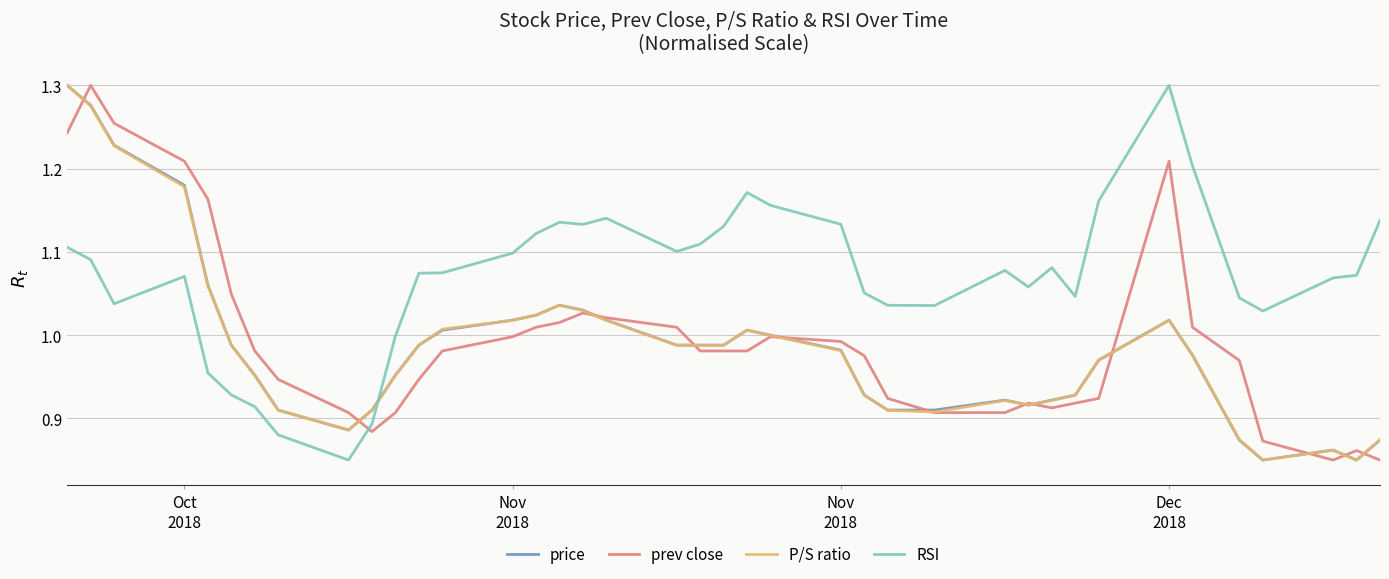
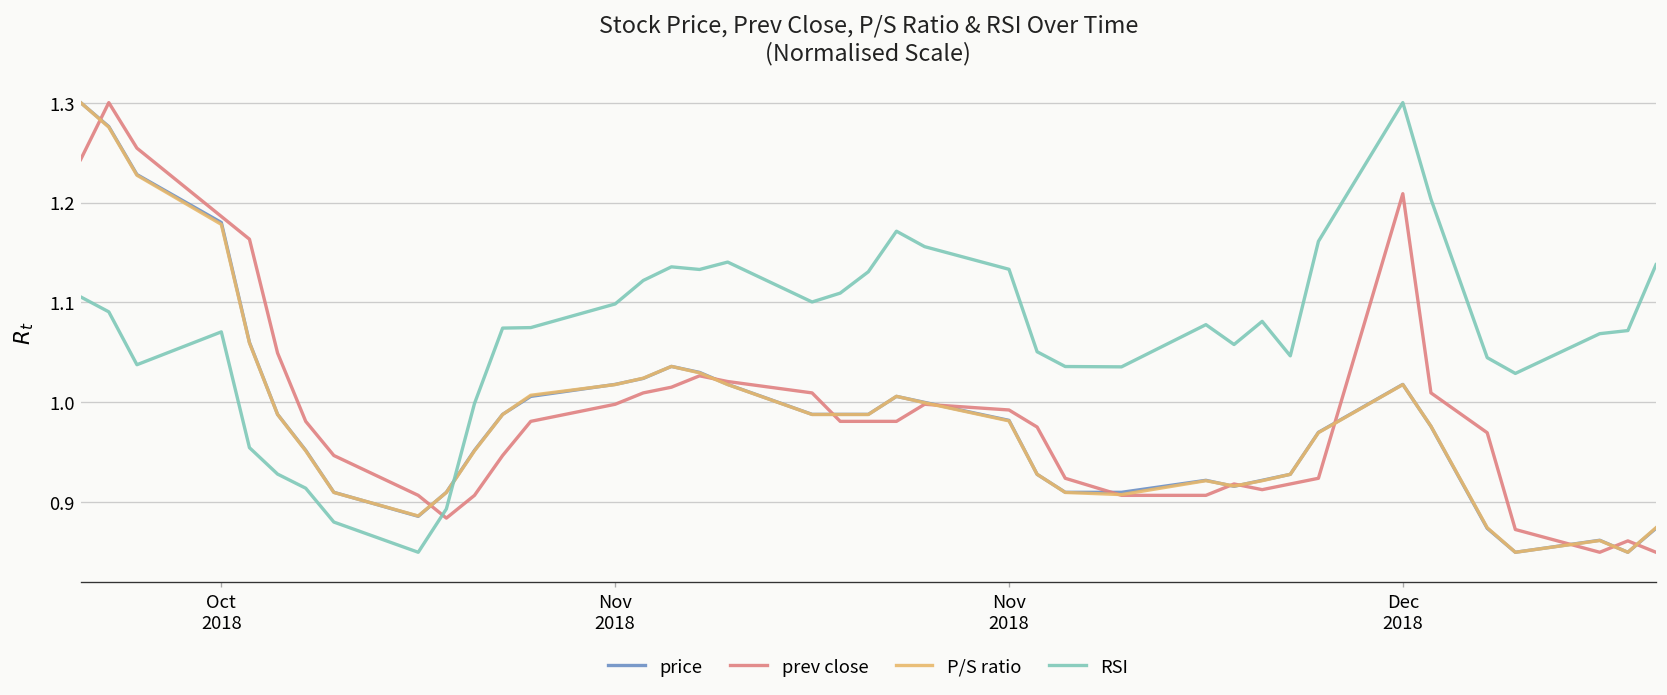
  {
    "prev close": {
-     "Oct 2018": 1.21,
+     "Oct 2018": 1.19,
      "Dec 2018": 1.21
    },
    "RSI": {
      "Oct 2018": 1.07,
      "Dec 2018": 1.30
    }
  }
